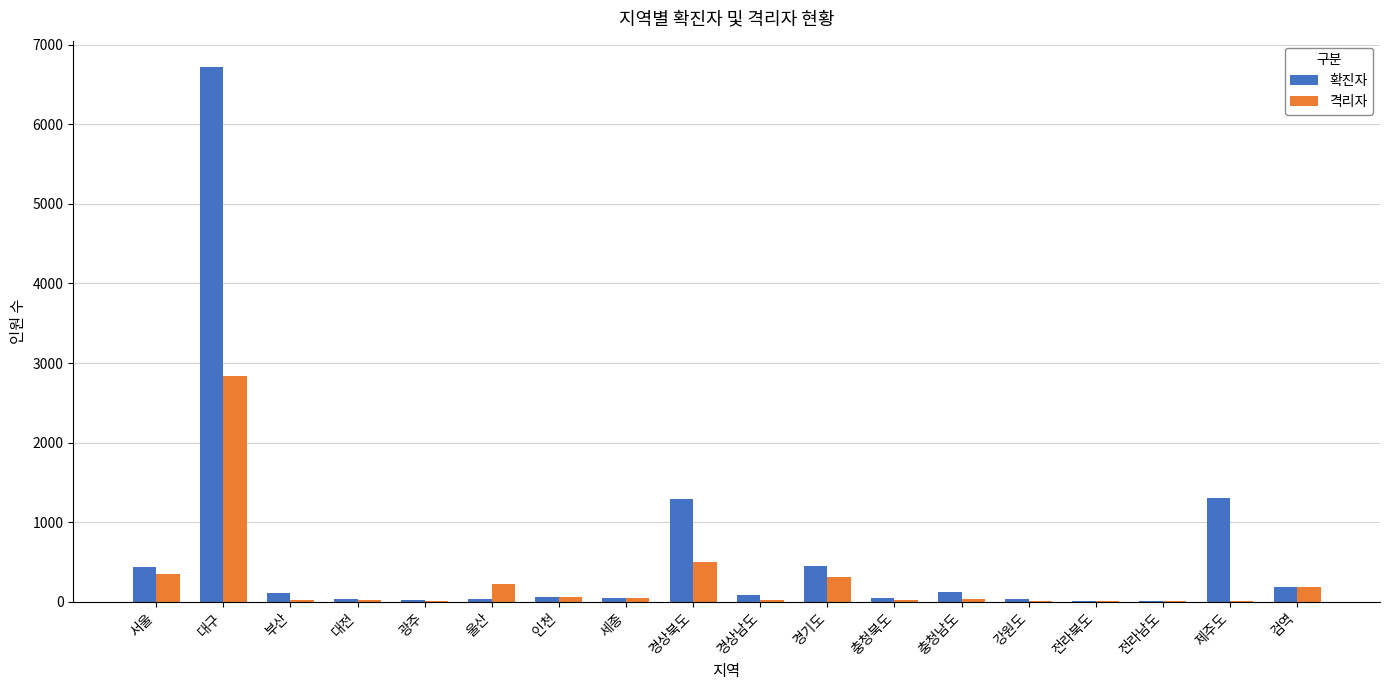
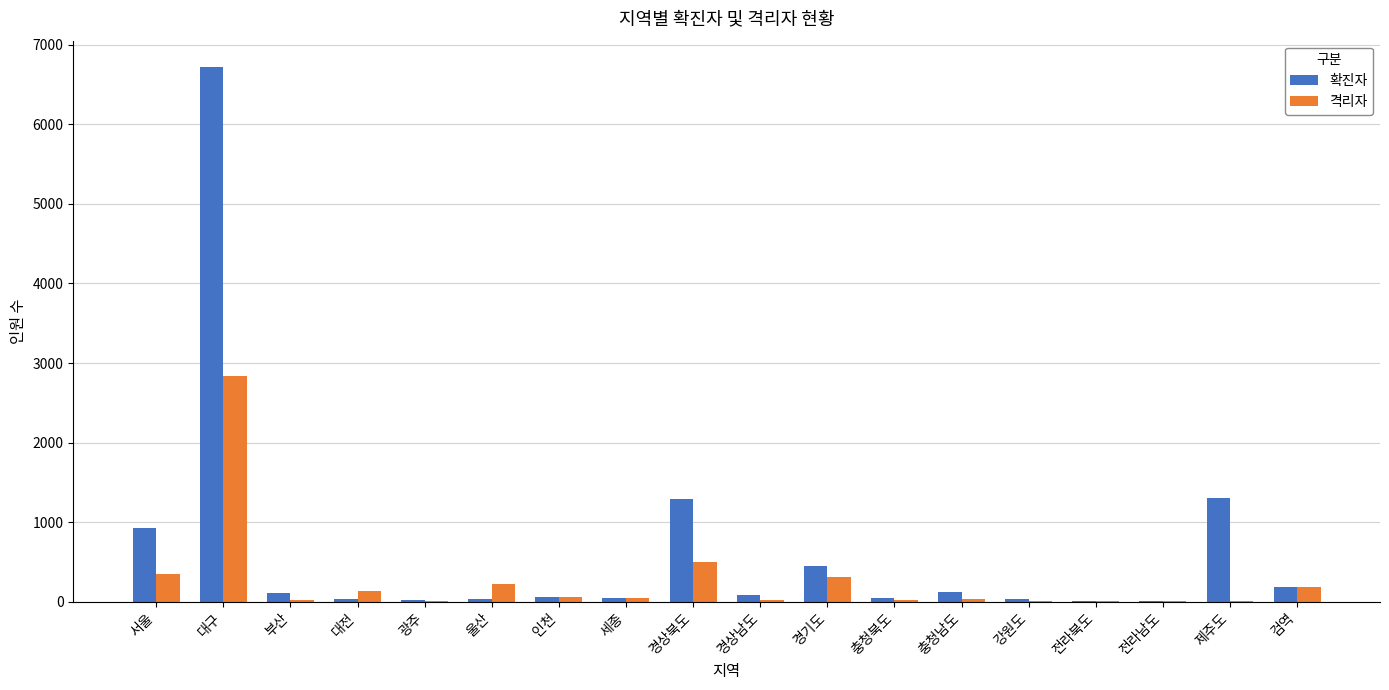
  {
    "확진자": {
-     "서울": 400,
+     "서울": 900,
      "대구": 6700,
      "부산": 100,
      "대전": 0,
      "울산": 0,
      "인천": 100,
      "세종": 0,
      "경상북도": 1300,
      "경상남도": 100,
      "경기도": 500,
      "충청북도": 0,
      "충청남도": 100,
      "강원도": 0,
      "제주도": 1300,
      "검역": 200
    },
    "격리자": {
      "서울": 300,
      "대구": 2800,
-     "대전": 0,
+     "대전": 100,
      "울산": 200,
      "인천": 100,
      "세종": 0,
      "경상북도": 500,
      "경기도": 300,
      "충청남도": 0,
      "검역": 200
    }
  }
